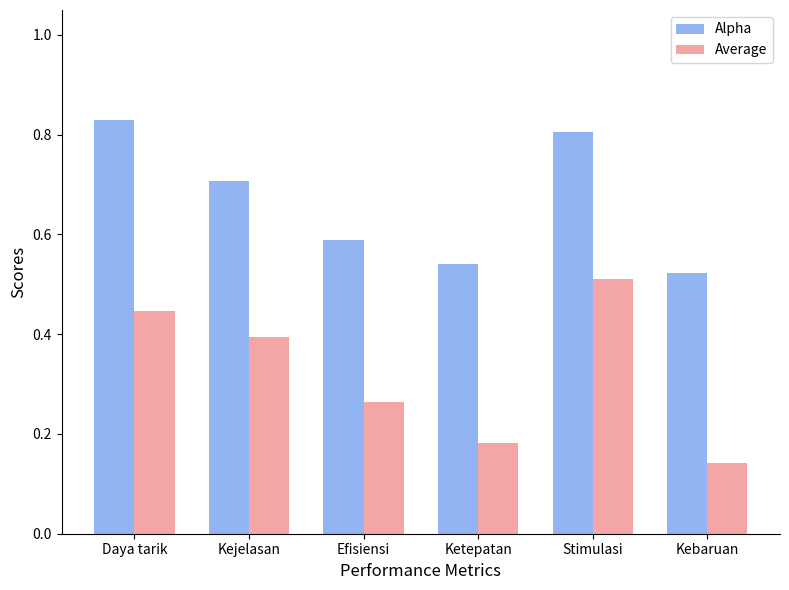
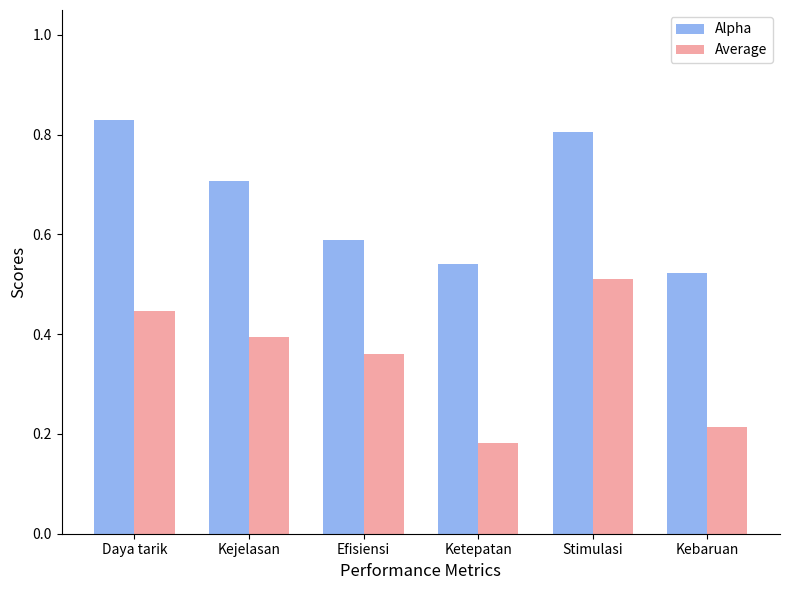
  {
    "Alpha": {
      "Daya tarik": 0.83,
      "Kejelasan": 0.71,
      "Efisiensi": 0.59,
      "Ketepatan": 0.54,
      "Stimulasi": 0.81,
      "Kebaruan": 0.52
    },
    "Average": {
      "Daya tarik": 0.45,
      "Kejelasan": 0.39,
-     "Efisiensi": 0.26,
+     "Efisiensi": 0.36,
      "Ketepatan": 0.18,
      "Stimulasi": 0.51,
-     "Kebaruan": 0.14
+     "Kebaruan": 0.21
    }
  }
